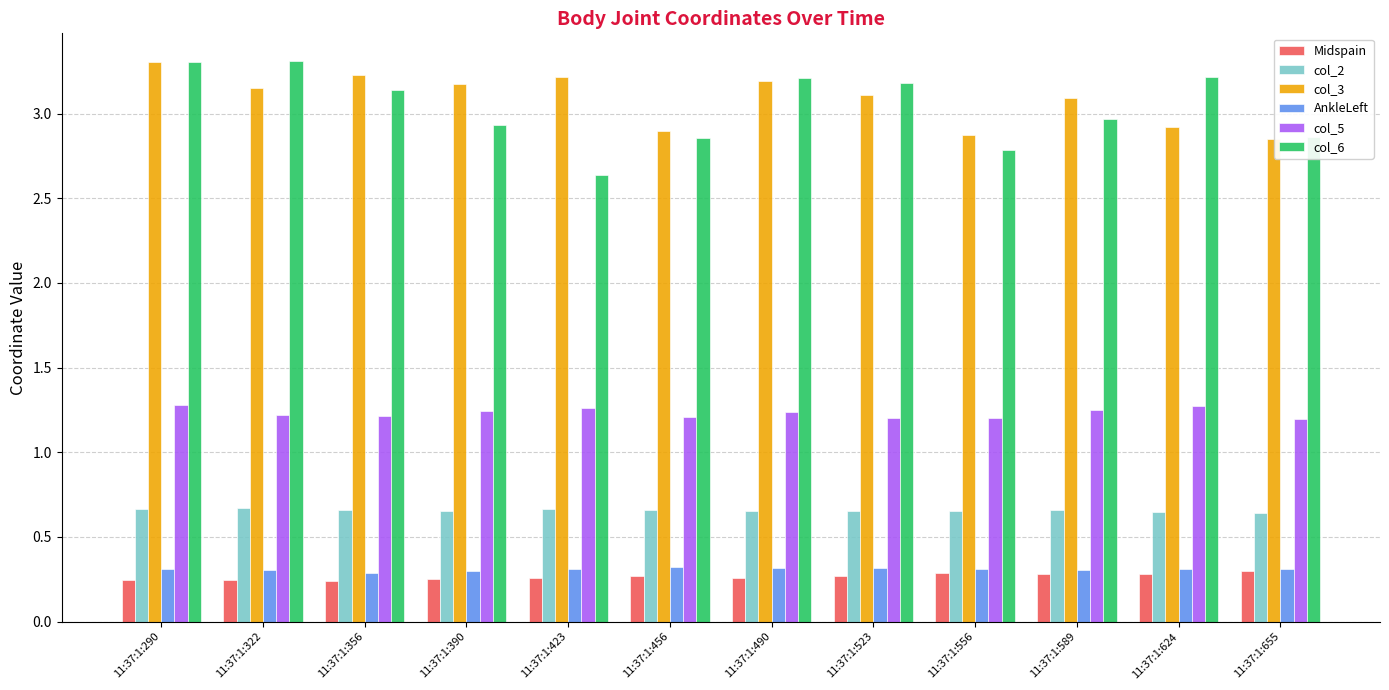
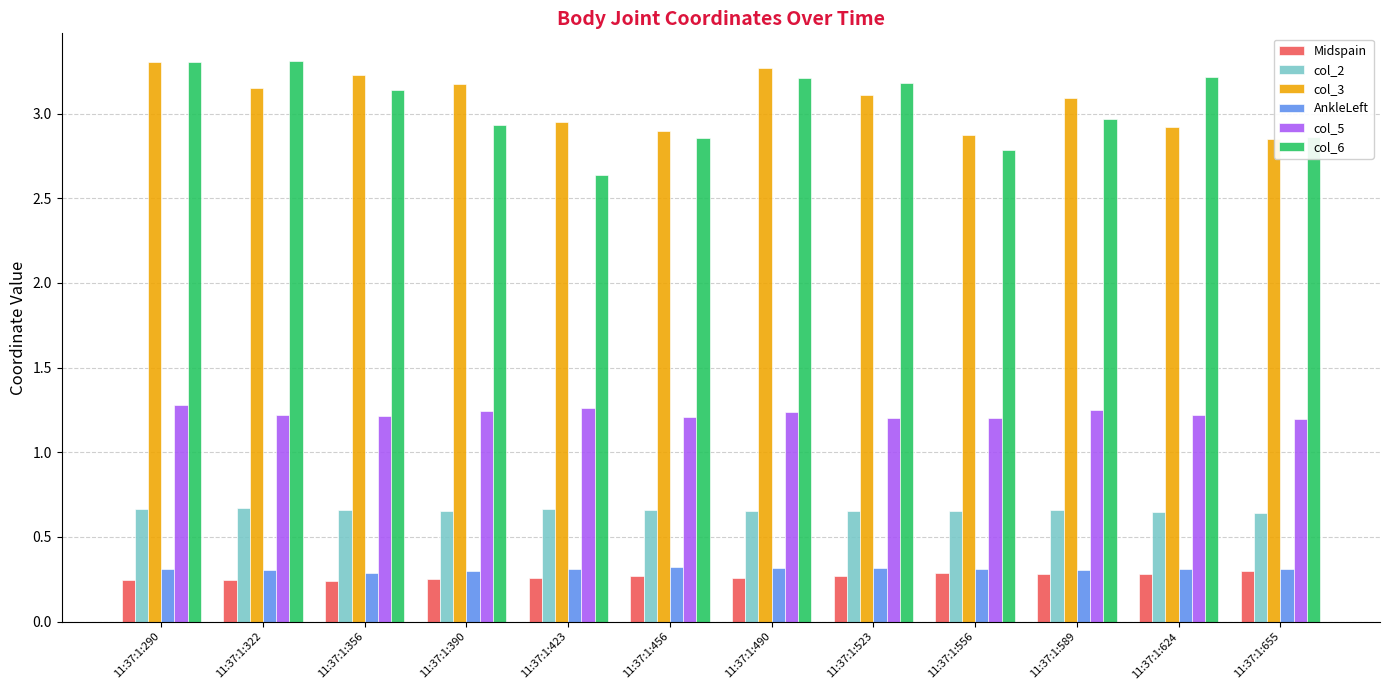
  {
    "Midspain": {
      "11:37:1:290": 0.25,
      "11:37:1:322": 0.25,
      "11:37:1:356": 0.24,
      "11:37:1:390": 0.25,
      "11:37:1:423": 0.26,
      "11:37:1:456": 0.27,
      "11:37:1:490": 0.26,
      "11:37:1:523": 0.27,
      "11:37:1:556": 0.29,
      "11:37:1:589": 0.28,
      "11:37:1:624": 0.28,
      "11:37:1:655": 0.30
    },
    "col_2": {
      "11:37:1:290": 0.67,
      "11:37:1:322": 0.67,
      "11:37:1:356": 0.66,
      "11:37:1:390": 0.66,
      "11:37:1:423": 0.67,
      "11:37:1:456": 0.66,
      "11:37:1:490": 0.65,
      "11:37:1:523": 0.65,
      "11:37:1:556": 0.65,
      "11:37:1:589": 0.66,
      "11:37:1:624": 0.65,
      "11:37:1:655": 0.64
    },
    "col_3": {
      "11:37:1:290": 3.31,
      "11:37:1:322": 3.15,
      "11:37:1:356": 3.23,
      "11:37:1:390": 3.17,
-     "11:37:1:423": 3.22,
+     "11:37:1:423": 2.95,
      "11:37:1:456": 2.90,
-     "11:37:1:490": 3.19,
+     "11:37:1:490": 3.27,
      "11:37:1:523": 3.11,
      "11:37:1:556": 2.87,
      "11:37:1:589": 3.09,
      "11:37:1:624": 2.92
    },
    "AnkleLeft": {
      "11:37:1:290": 0.31,
      "11:37:1:322": 0.31,
      "11:37:1:356": 0.29,
      "11:37:1:390": 0.30,
      "11:37:1:423": 0.31,
      "11:37:1:456": 0.32,
      "11:37:1:490": 0.32,
      "11:37:1:523": 0.32,
      "11:37:1:556": 0.31,
      "11:37:1:589": 0.30,
      "11:37:1:624": 0.31,
      "11:37:1:655": 0.31
    },
    "col_5": {
      "11:37:1:290": 1.28,
      "11:37:1:322": 1.22,
      "11:37:1:356": 1.22,
      "11:37:1:390": 1.24,
      "11:37:1:423": 1.26,
      "11:37:1:456": 1.21,
      "11:37:1:490": 1.24,
      "11:37:1:523": 1.20,
      "11:37:1:556": 1.21,
      "11:37:1:589": 1.25,
-     "11:37:1:624": 1.27,
+     "11:37:1:624": 1.22,
      "11:37:1:655": 1.20
    },
    "col_6": {
      "11:37:1:290": 3.31,
      "11:37:1:322": 3.31,
      "11:37:1:356": 3.14,
      "11:37:1:390": 2.93,
      "11:37:1:423": 2.64,
      "11:37:1:456": 2.86,
      "11:37:1:490": 3.21,
      "11:37:1:523": 3.18,
      "11:37:1:556": 2.78,
      "11:37:1:589": 2.97,
      "11:37:1:624": 3.22
    }
  }
